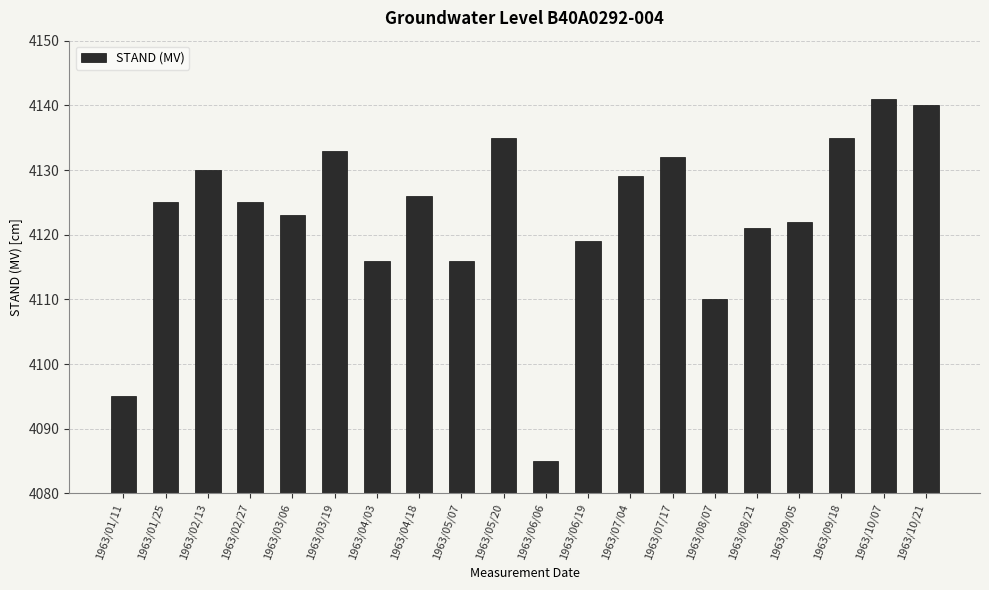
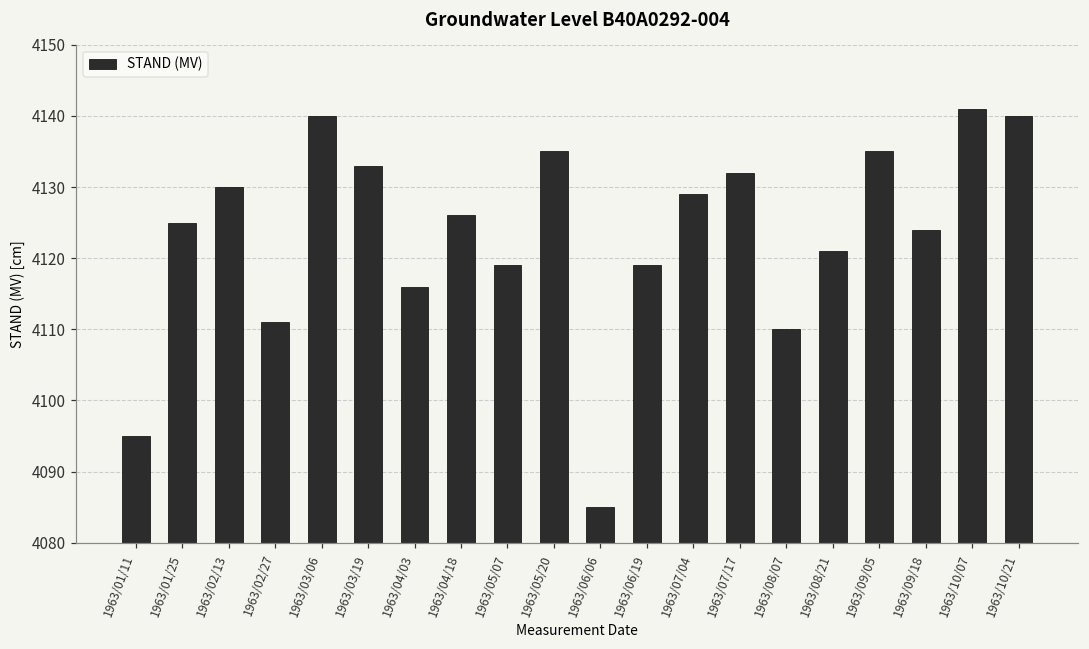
  {
    "1963/01/11": 4095,
    "1963/01/25": 4125,
    "1963/02/13": 4130,
-   "1963/02/27": 4125,
-   "1963/03/06": 4123,
+   "1963/02/27": 4111,
+   "1963/03/06": 4140,
    "1963/03/19": 4133,
    "1963/04/03": 4116,
    "1963/04/18": 4126,
-   "1963/05/07": 4116,
+   "1963/05/07": 4119,
    "1963/05/20": 4135,
    "1963/06/06": 4085,
    "1963/06/19": 4119,
    "1963/07/04": 4129,
    "1963/07/17": 4132,
    "1963/08/07": 4110,
    "1963/08/21": 4121,
-   "1963/09/05": 4122,
-   "1963/09/18": 4135,
+   "1963/09/05": 4135,
+   "1963/09/18": 4124,
    "1963/10/07": 4141,
    "1963/10/21": 4140
  }
